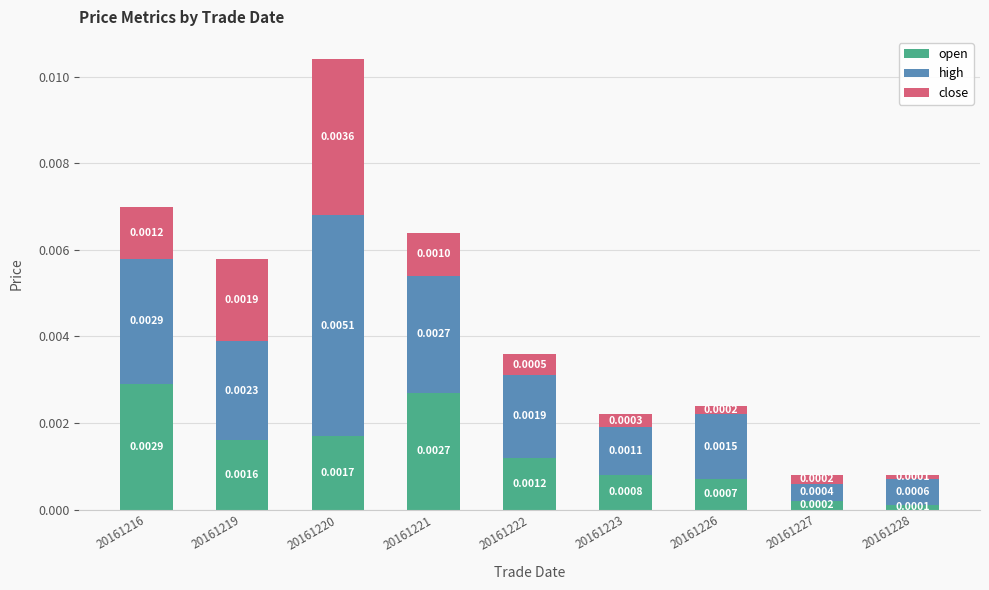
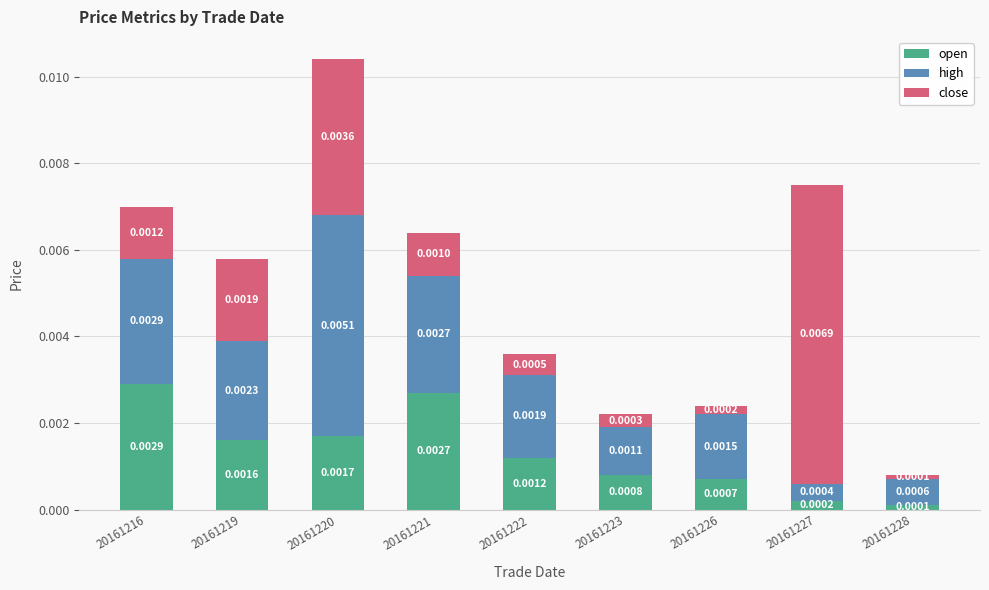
  {
    "close": {
      "20161216": 0.0012,
      "20161219": 0.0019,
      "20161220": 0.0036,
      "20161221": 0.0010,
      "20161222": 0.0005,
      "20161223": 0.0003,
      "20161226": 0.0002,
-     "20161227": 0.0002,
+     "20161227": 0.0069,
      "20161228": 0.0001
    }
  }
